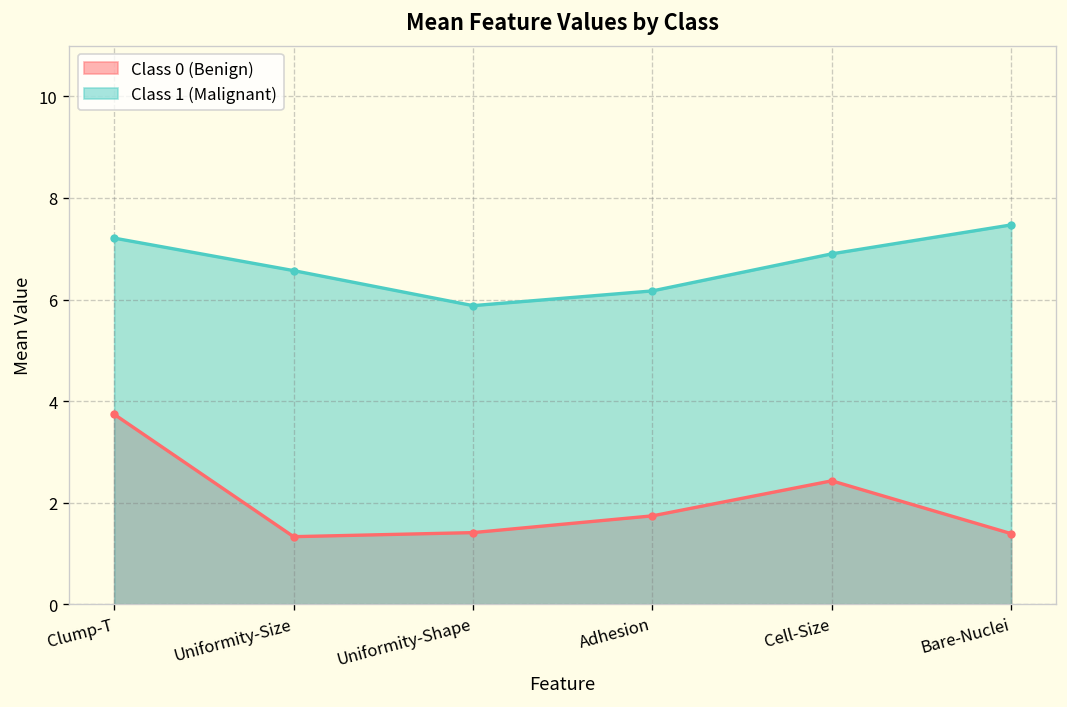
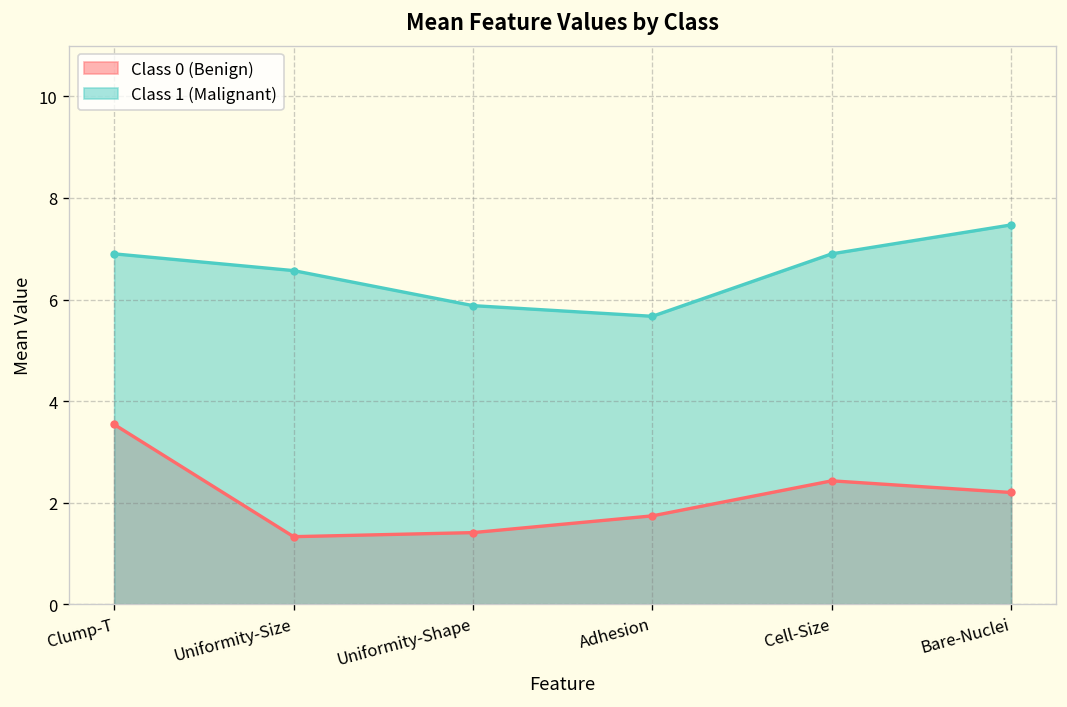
  {
    "Class 0 (Benign)": {
-     "Clump-T": 3.7,
+     "Clump-T": 3.5,
      "Uniformity-Size": 1.3,
      "Uniformity-Shape": 1.4,
      "Adhesion": 1.7,
      "Cell-Size": 2.4,
-     "Bare-Nuclei": 1.4
+     "Bare-Nuclei": 2.2
    },
    "Class 1 (Malignant)": {
-     "Clump-T": 7.2,
+     "Clump-T": 6.9,
      "Uniformity-Size": 6.6,
      "Uniformity-Shape": 5.9,
-     "Adhesion": 6.2,
+     "Adhesion": 5.7,
      "Cell-Size": 6.9,
      "Bare-Nuclei": 7.5
    }
  }
